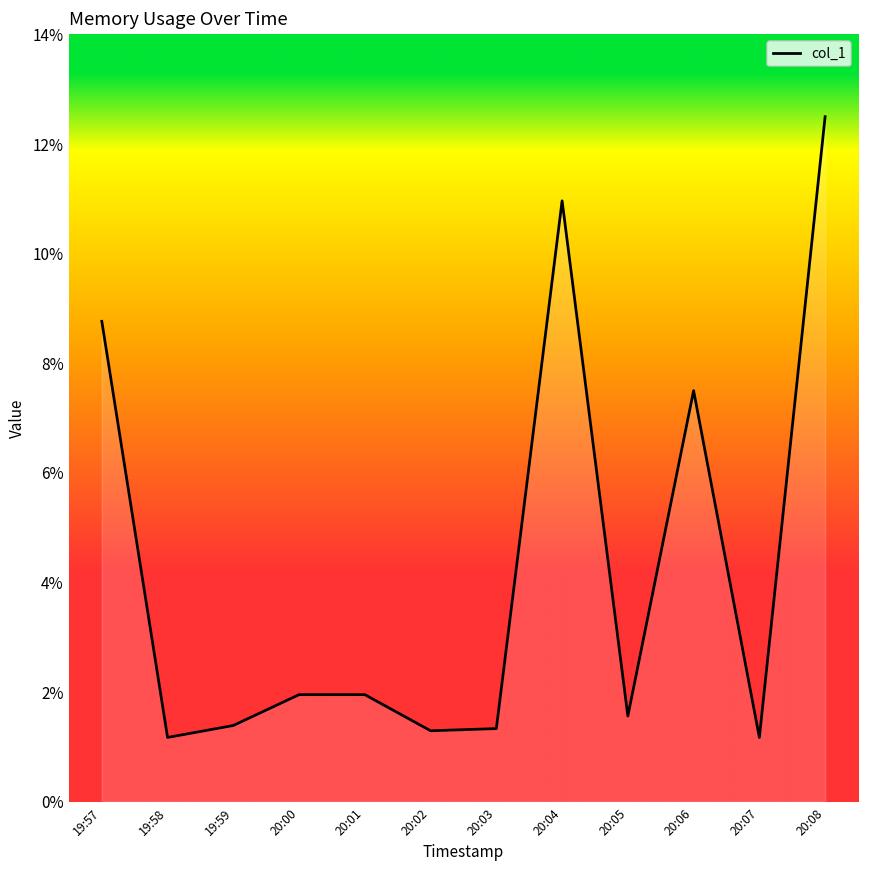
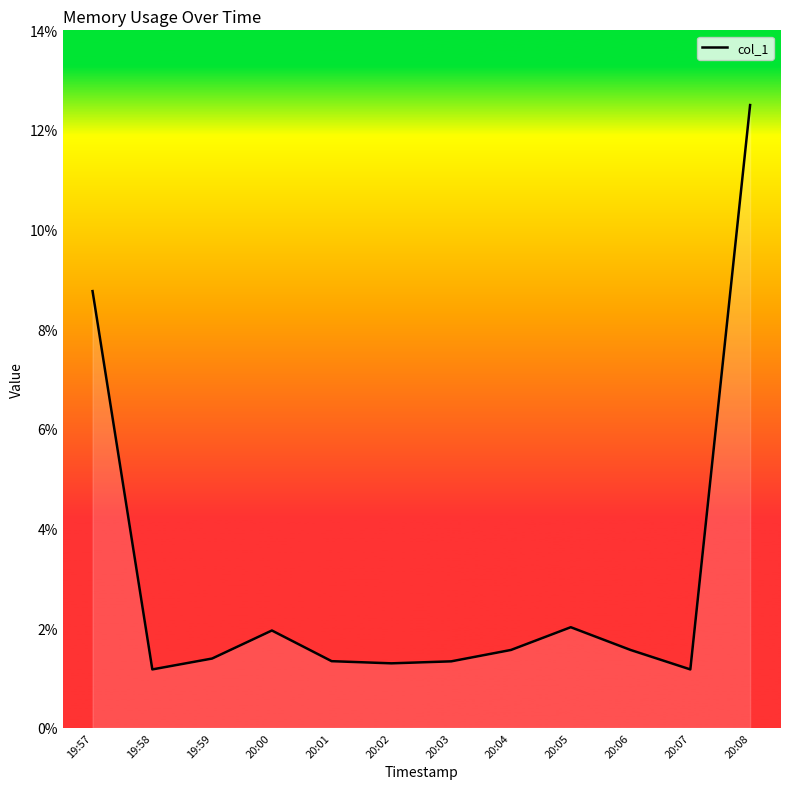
  {
    "19:57": "8.8%",
    "19:58": "1.2%",
    "19:59": "1.4%",
    "20:00": "2.0%",
-   "20:01": "2.0%",
+   "20:01": "1.3%",
    "20:02": "1.3%",
    "20:03": "1.3%",
-   "20:04": "11.0%",
-   "20:05": "1.6%",
-   "20:06": "7.5%",
+   "20:04": "1.6%",
+   "20:05": "2.0%",
+   "20:06": "1.6%",
    "20:07": "1.2%",
    "20:08": "12.5%"
  }
